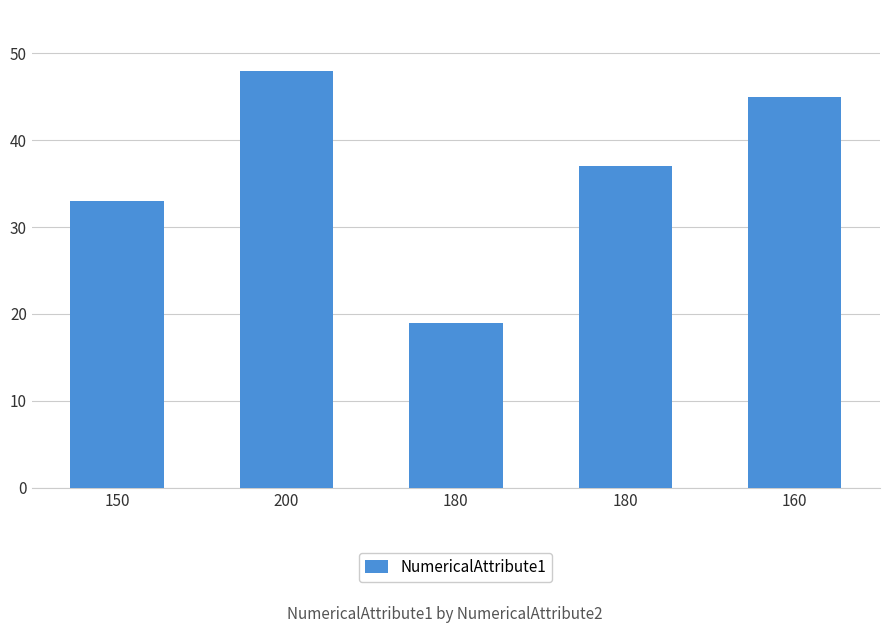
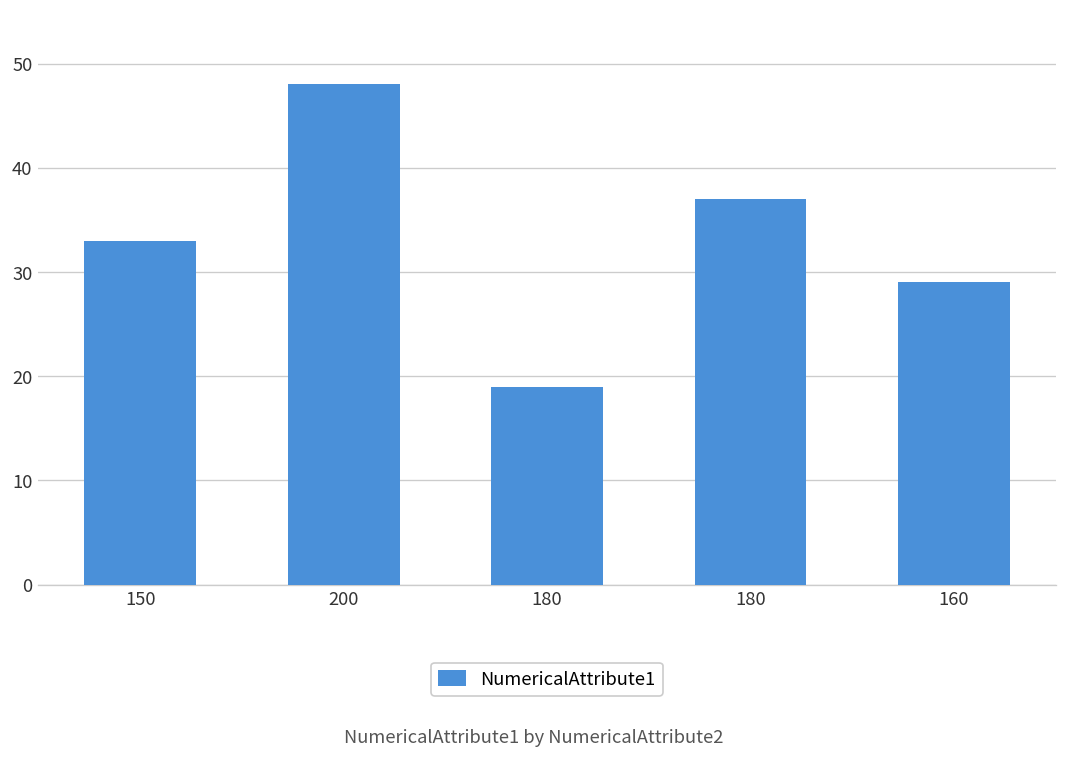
  {
    "150": 33,
    "200": 48,
-   "160": 45
+   "160": 29
  }
